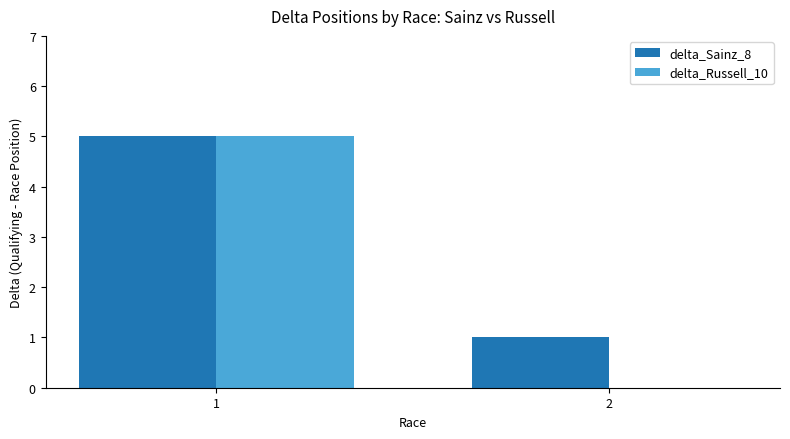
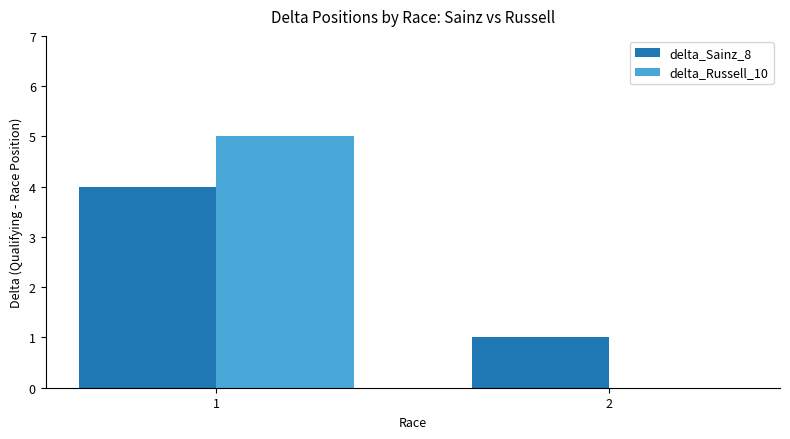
  {
    "delta_Sainz_8": {
-     "1": 5,
+     "1": 4,
      "2": 1
    },
    "delta_Russell_10": {
      "1": 5,
      "2": 0
    }
  }
